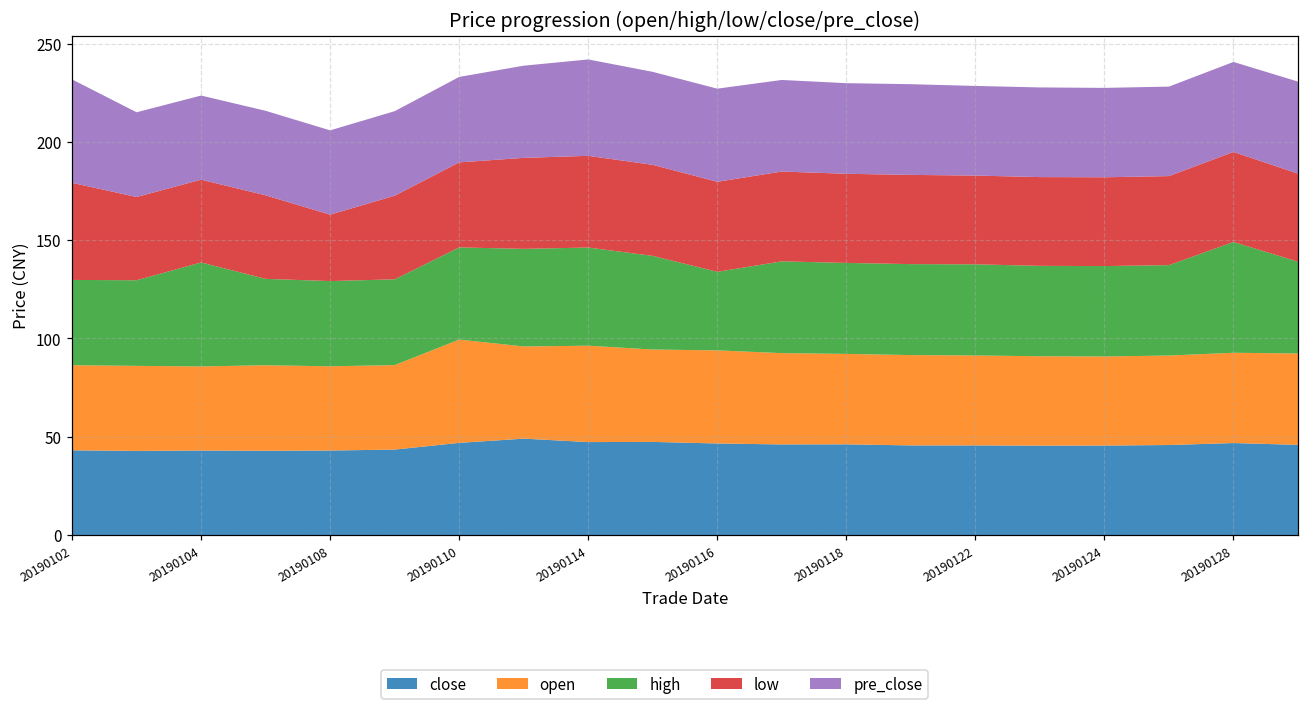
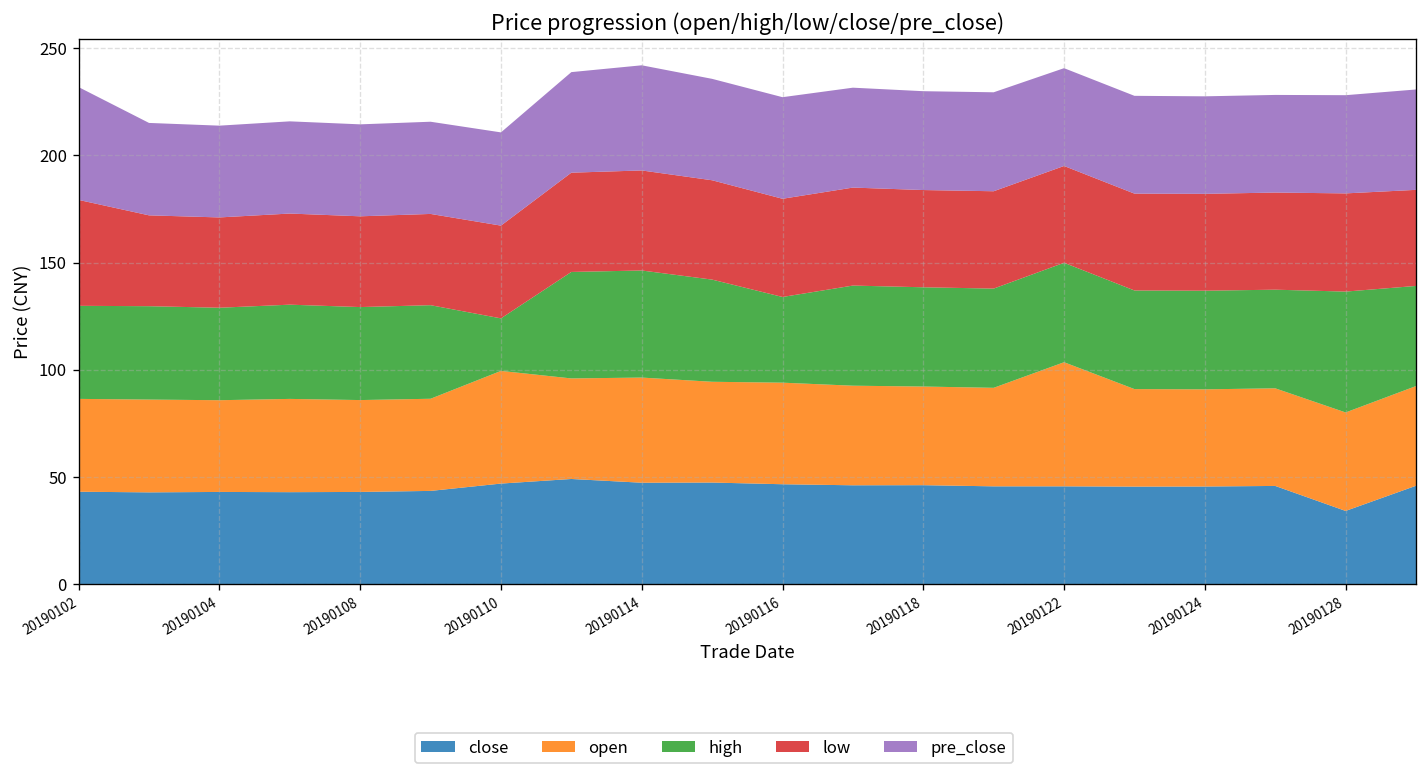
  {
    "close": {
      "20190102": 43,
      "20190104": 43,
      "20190108": 43,
      "20190110": 47,
      "20190114": 47,
      "20190116": 47,
      "20190118": 46,
      "20190122": 46,
      "20190124": 46,
-     "20190128": 47
+     "20190128": 34
    },
    "open": {
      "20190102": 43,
      "20190104": 43,
      "20190108": 43,
      "20190110": 53,
      "20190114": 49,
      "20190116": 47,
      "20190118": 46,
-     "20190122": 46,
+     "20190122": 58,
      "20190124": 45,
      "20190128": 46
    },
    "high": {
      "20190102": 43,
-     "20190104": 53,
+     "20190104": 43,
      "20190108": 43,
-     "20190110": 47,
+     "20190110": 25,
      "20190114": 50,
      "20190116": 40,
      "20190118": 46,
      "20190122": 46,
      "20190124": 46,
      "20190128": 56
    },
    "low": {
      "20190102": 49,
      "20190104": 42,
-     "20190108": 34,
+     "20190108": 42,
      "20190110": 43,
      "20190114": 47,
      "20190116": 46,
      "20190118": 45,
      "20190122": 45,
      "20190124": 45,
      "20190128": 46
    },
    "pre_close": {
      "20190102": 53,
      "20190104": 43,
      "20190108": 43,
      "20190110": 43,
      "20190114": 49,
      "20190116": 47,
      "20190118": 46,
      "20190122": 46,
      "20190124": 45,
      "20190128": 46
    }
  }
